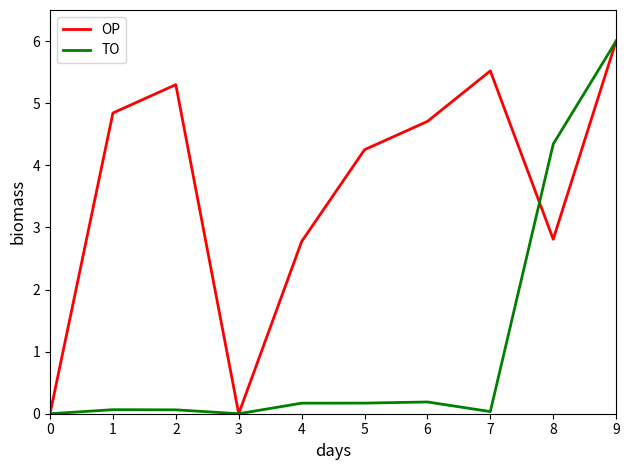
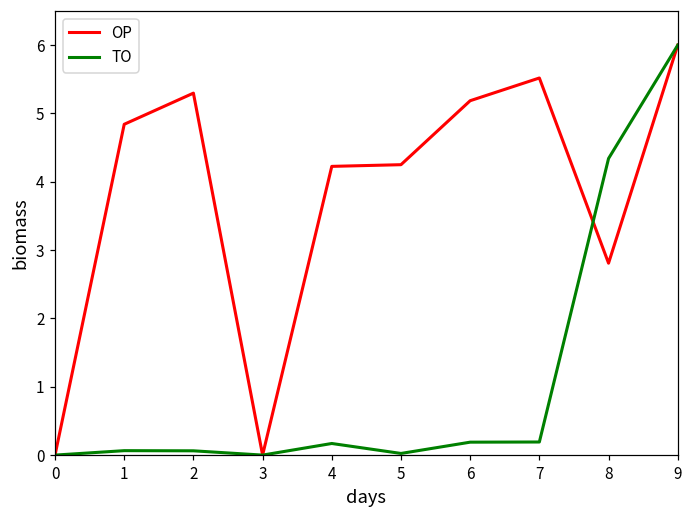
  {
    "OP": {
      "1": 4.8,
      "2": 5.3,
-     "4": 2.8,
+     "4": 4.2,
      "5": 4.3,
-     "6": 4.7,
+     "6": 5.2,
      "7": 5.5,
      "8": 2.8
    },
    "TO": {
      "1": 0.1,
      "2": 0.1,
      "4": 0.2,
-     "5": 0.2,
+     "5": 0.0,
      "6": 0.2,
-     "7": 0.0,
+     "7": 0.2,
      "8": 4.3
    }
  }
